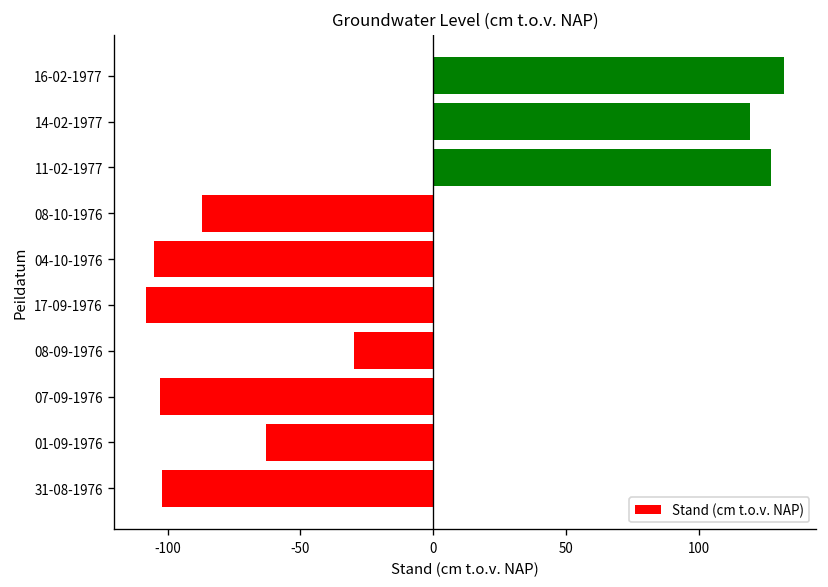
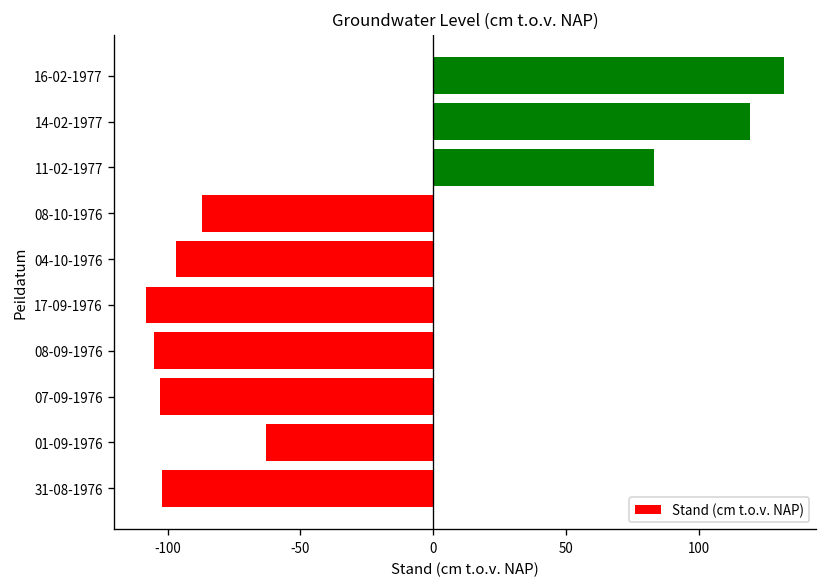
  {
    "16-02-1977": 132,
    "14-02-1977": 119,
-   "11-02-1977": 127,
+   "11-02-1977": 83,
    "08-10-1976": -87,
-   "04-10-1976": -105,
+   "04-10-1976": -97,
    "17-09-1976": -108,
-   "08-09-1976": -30,
+   "08-09-1976": -105,
    "07-09-1976": -103,
    "01-09-1976": -63,
    "31-08-1976": -102
  }
